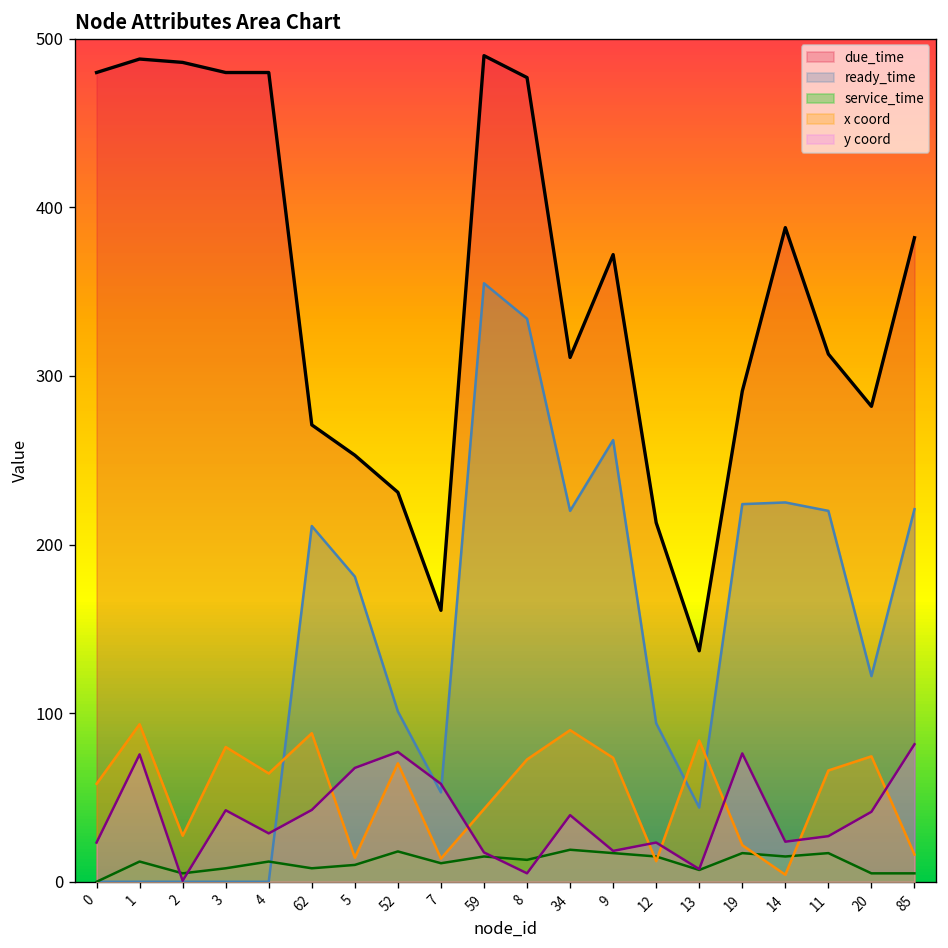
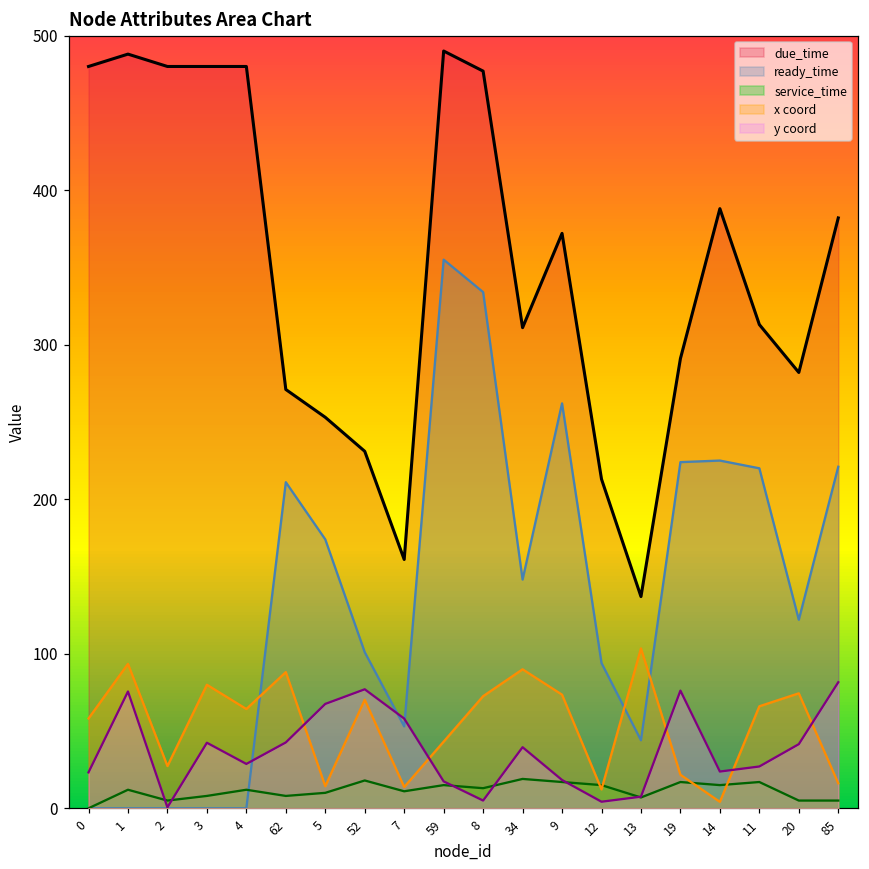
  {
    "due_time": {
      "0": 480,
      "1": 488,
-     "2": 486,
+     "2": 480,
      "3": 480,
      "4": 480,
      "62": 271,
      "5": 253,
      "52": 231,
      "7": 161,
      "59": 490,
      "8": 477,
      "34": 311,
      "9": 372,
      "12": 213,
      "13": 137,
      "19": 291,
      "14": 388,
      "11": 313,
      "20": 282,
      "85": 382
    },
    "ready_time": {
      "1": 0,
      "3": 0,
      "4": 0,
      "62": 211,
-     "5": 181,
+     "5": 174,
      "52": 101,
      "7": 53,
      "59": 355,
      "8": 334,
-     "34": 220,
+     "34": 148,
      "9": 262,
      "12": 94,
      "13": 44,
      "19": 224,
      "14": 225,
      "11": 220,
      "20": 122,
      "85": 221
    },
    "service_time": {
      "1": 12,
      "2": 5,
      "3": 8,
      "4": 12,
      "62": 8,
      "5": 10,
      "52": 18,
      "7": 11,
      "59": 15,
      "8": 13,
      "34": 19,
      "12": 15,
      "19": 17,
      "14": 15,
      "11": 17,
      "20": 5,
      "85": 5
    },
    "x coord": {
      "0": 58,
      "1": 93,
      "2": 27,
      "3": 80,
      "4": 64,
      "62": 88,
      "5": 14,
      "52": 70,
      "7": 14,
      "59": 43,
      "8": 73,
      "34": 90,
      "9": 74,
      "12": 12,
-     "13": 84,
+     "13": 103,
      "19": 22,
      "14": 4,
      "11": 66,
      "20": 74,
      "85": 16
    },
    "y coord": {
      "0": 23,
      "1": 76,
      "3": 42,
      "4": 29,
      "62": 43,
      "5": 68,
      "52": 77,
      "7": 58,
      "59": 17,
      "8": 5,
      "34": 40,
-     "12": 23,
+     "12": 4,
      "19": 76,
      "14": 24,
      "11": 27,
      "20": 42,
      "85": 82
    }
  }
